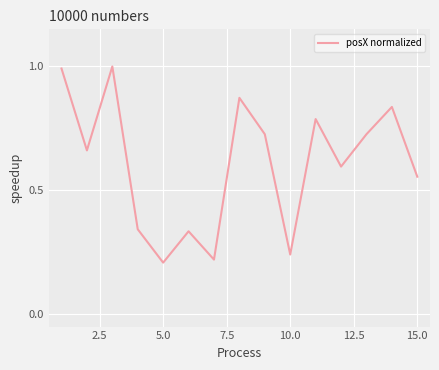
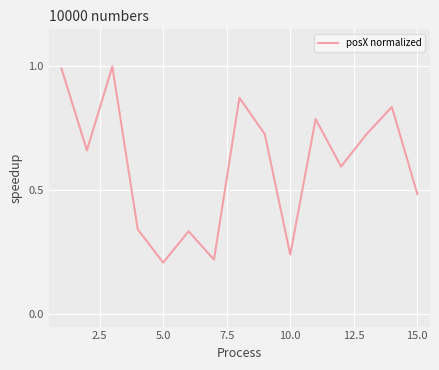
  {
    "5.0": 0.21,
    "10.0": 0.24,
-   "15.0": 0.56
+   "15.0": 0.49
  }
